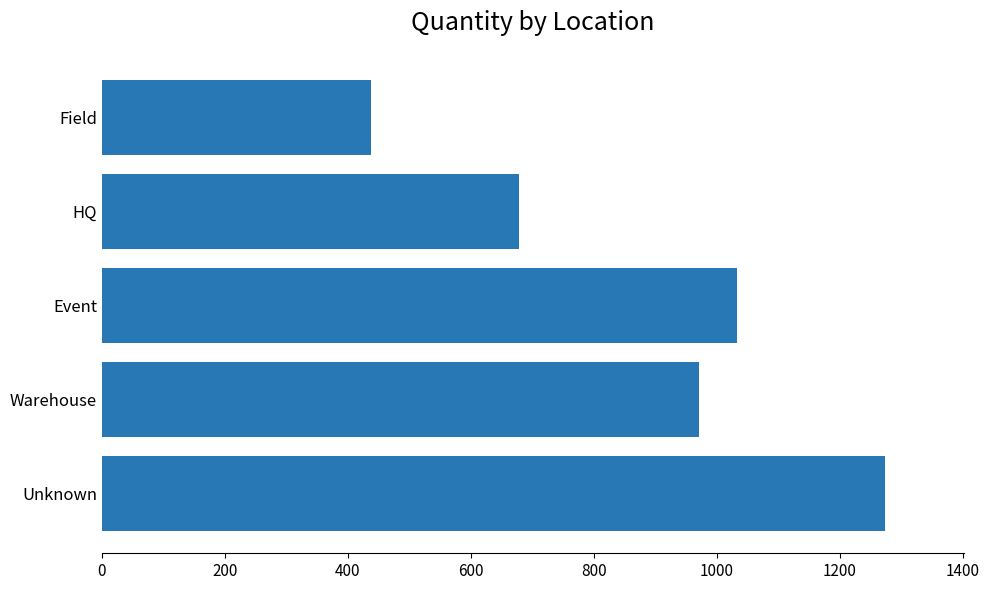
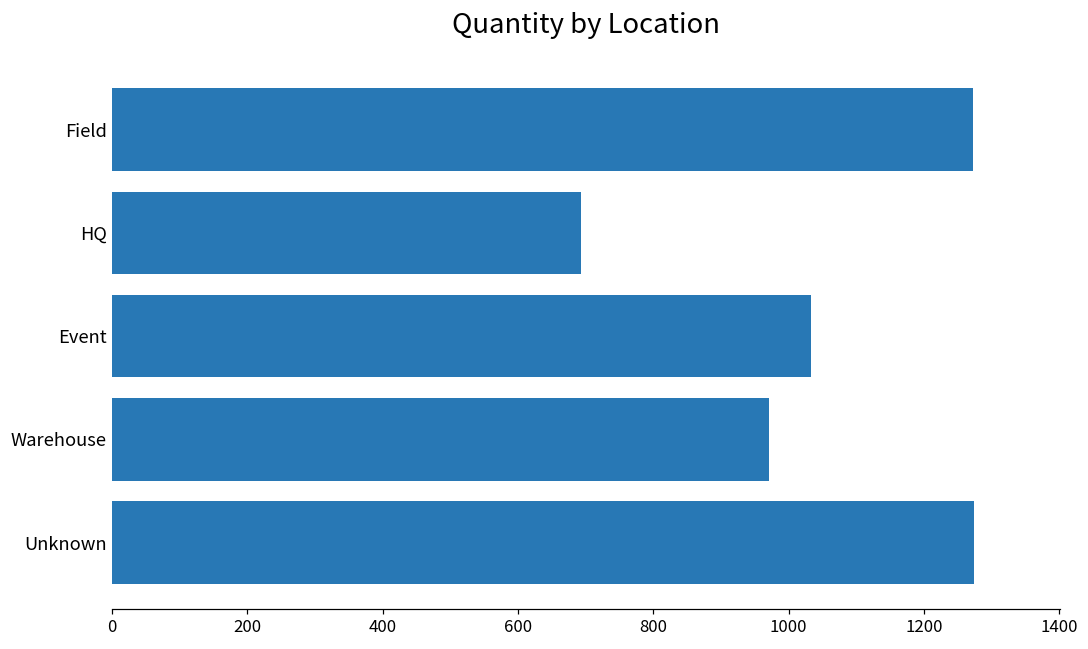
  {
-   "Field": 440,
-   "HQ": 680,
+   "Field": 1270,
+   "HQ": 690,
    "Event": 1030,
    "Warehouse": 970,
    "Unknown": 1270
  }
